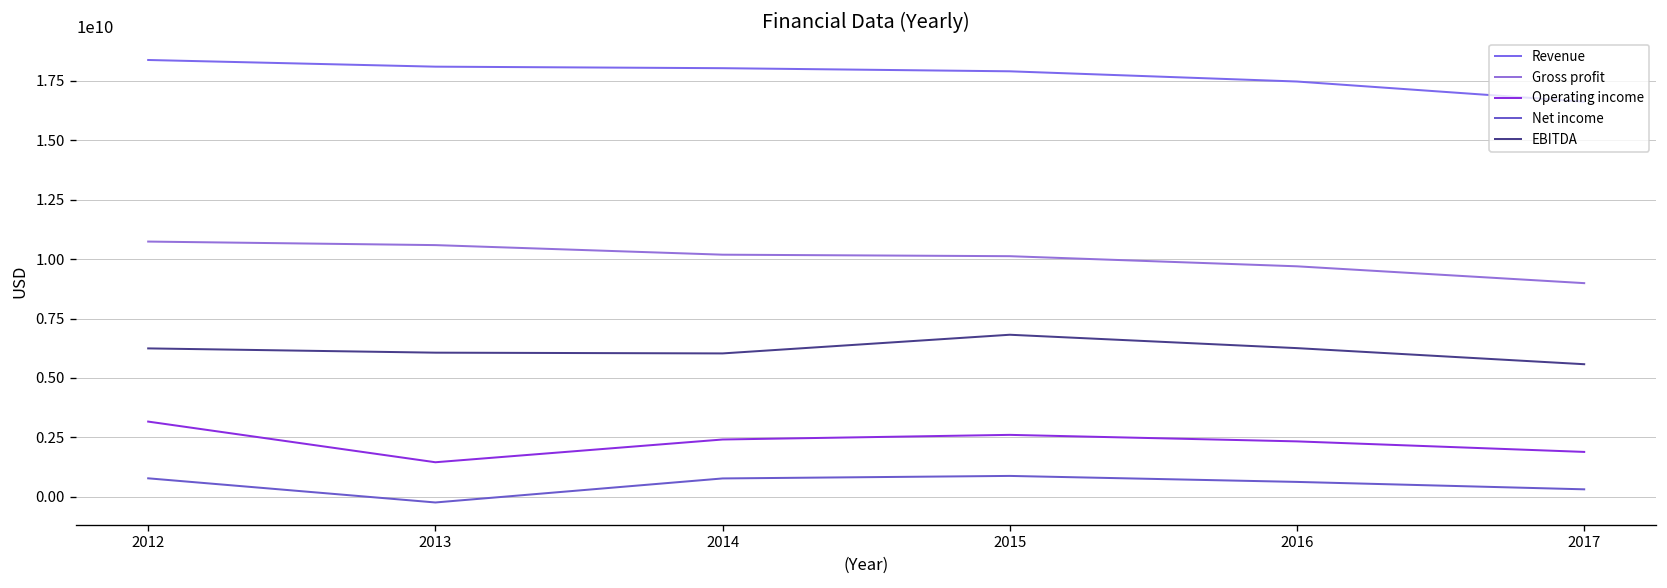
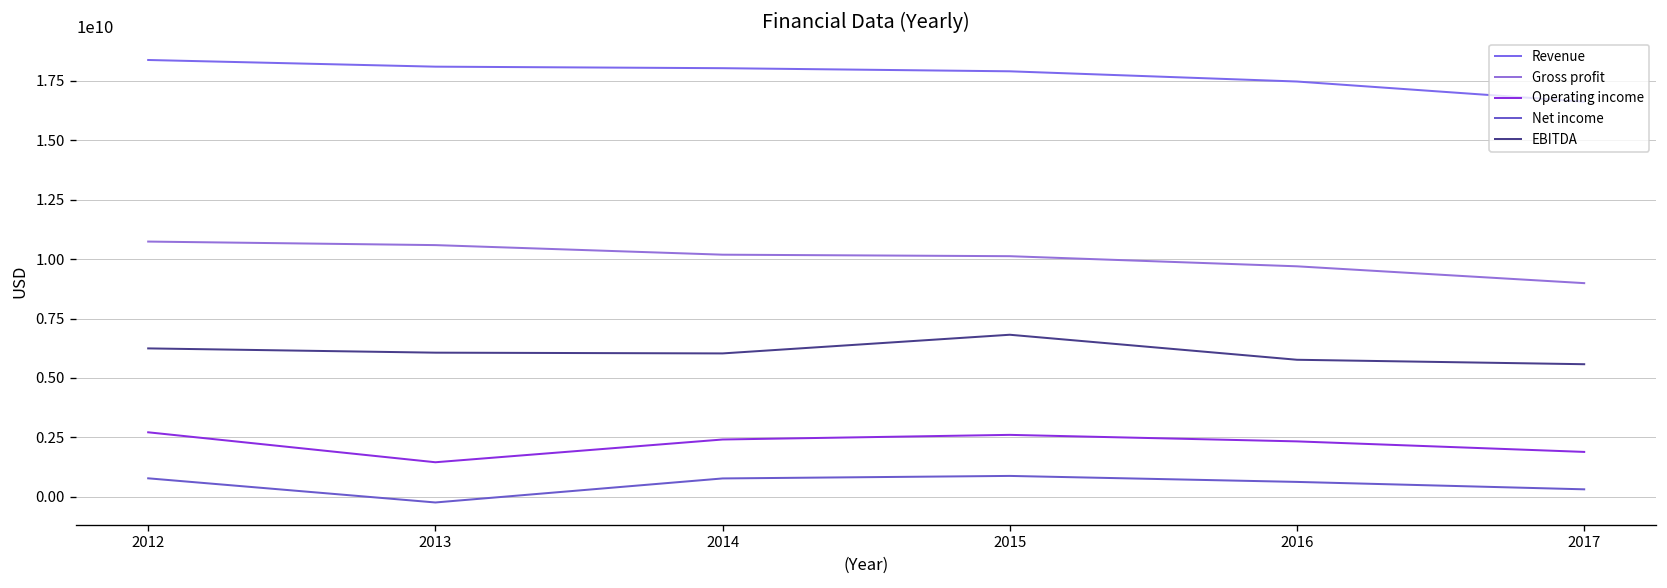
  {
    "Operating income": {
-     "2012": 3200000000,
+     "2012": 2700000000,
      "2013": 1500000000,
      "2014": 2400000000,
      "2015": 2600000000,
      "2016": 2300000000,
      "2017": 1900000000
    },
    "EBITDA": {
      "2012": 6200000000,
      "2013": 6100000000,
      "2014": 6000000000,
      "2015": 6800000000,
-     "2016": 6300000000,
+     "2016": 5800000000,
      "2017": 5600000000
    }
  }
